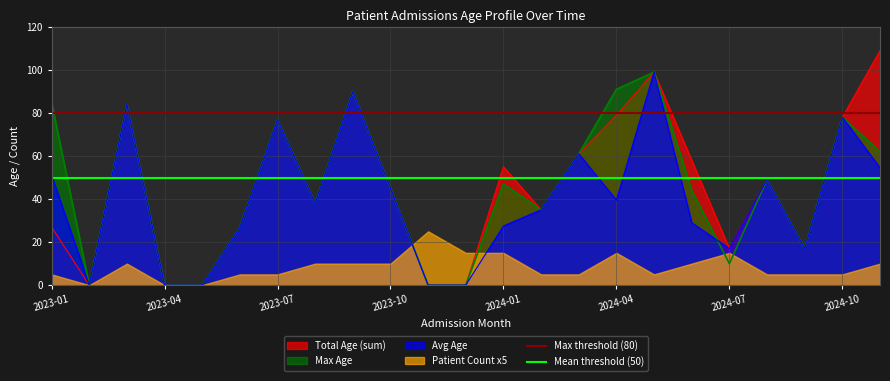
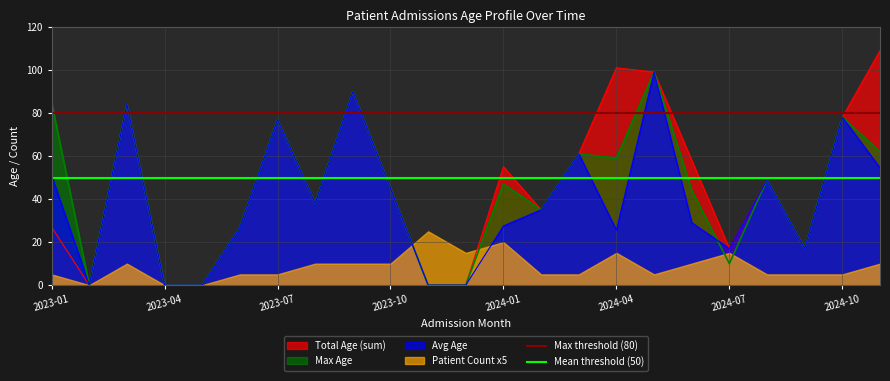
  {
    "Total Age (sum)": {
      "2023-01": 27,
      "2024-01": 55,
-     "2024-04": 79
+     "2024-04": 101
    },
    "Max Age": {
      "2023-01": 85,
      "2024-01": 47,
-     "2024-04": 91,
+     "2024-04": 59,
      "2024-07": 10
    },
    "Avg Age": {
      "2023-01": 51,
      "2024-01": 28,
-     "2024-04": 40
+     "2024-04": 26
    },
    "Patient Count x5": {
      "2023-01": 5,
      "2023-07": 5,
      "2023-10": 10,
-     "2024-01": 15,
+     "2024-01": 20,
      "2024-04": 15,
      "2024-07": 15,
      "2024-10": 5
    }
  }
